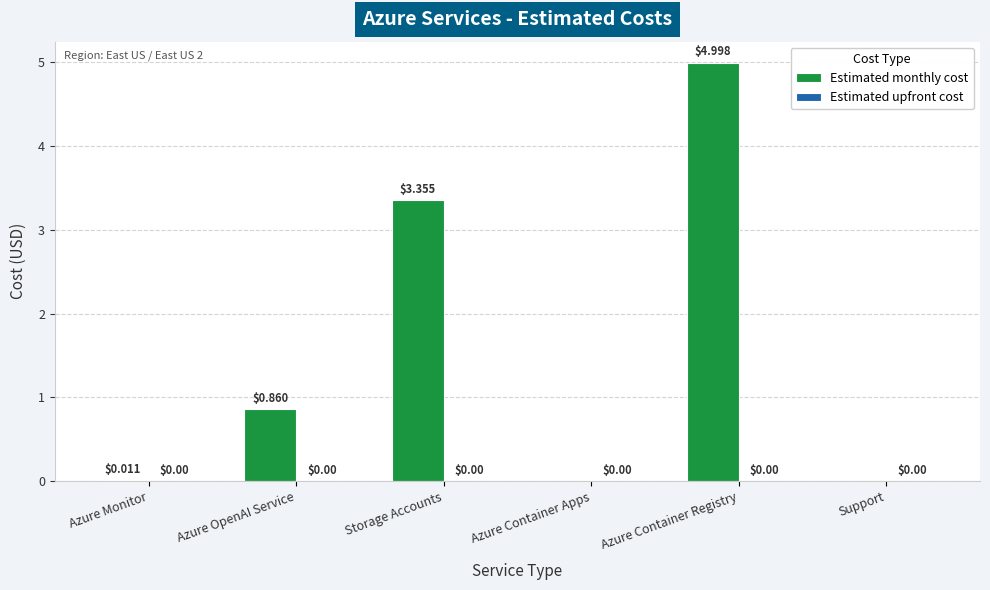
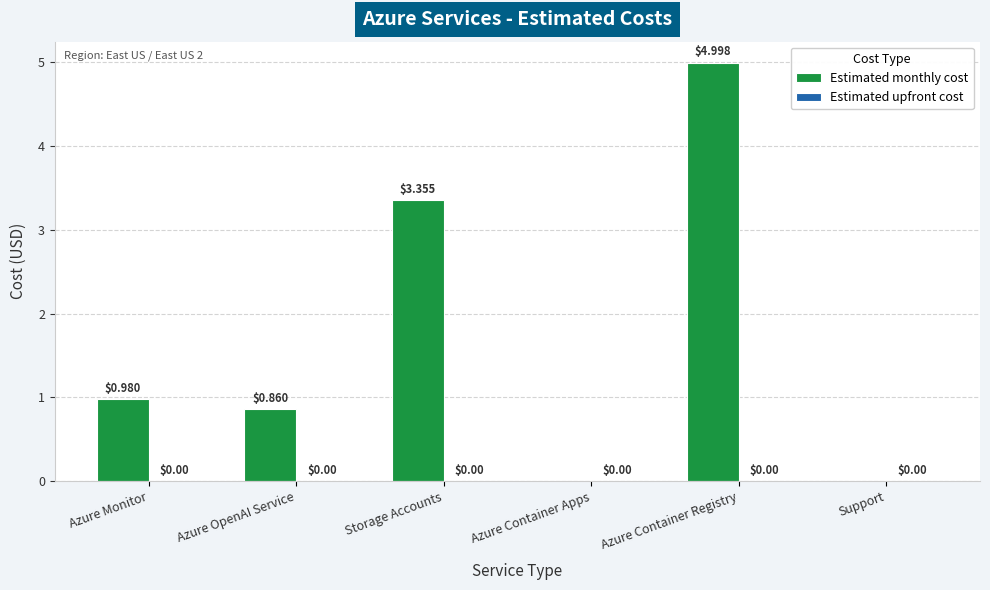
  {
    "Estimated monthly cost": {
-     "Azure Monitor": "$0.011",
+     "Azure Monitor": "$0.980",
      "Azure OpenAI Service": "$0.860",
      "Storage Accounts": "$3.355",
      "Azure Container Registry": "$4.998"
    },
    "Estimated upfront cost": {
      "Azure Monitor": "$0.00",
      "Azure OpenAI Service": "$0.00",
      "Storage Accounts": "$0.00",
      "Azure Container Apps": "$0.00",
      "Azure Container Registry": "$0.00",
      "Support": "$0.00"
    }
  }
